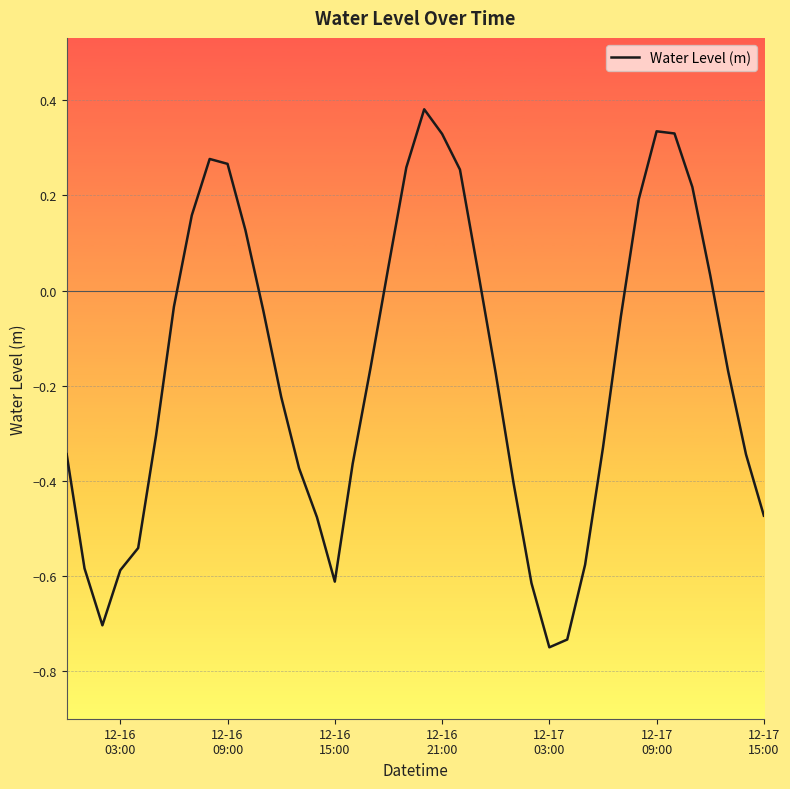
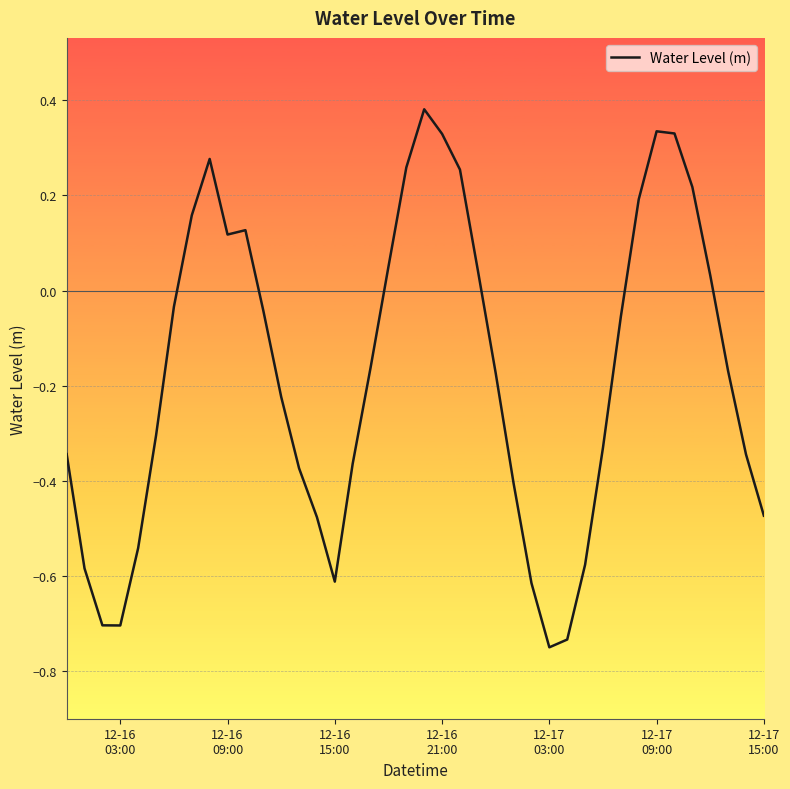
  {
-   "12-16 03:00": -0.59,
-   "12-16 09:00": 0.27,
+   "12-16 03:00": -0.70,
+   "12-16 09:00": 0.12,
    "12-16 15:00": -0.61,
    "12-16 21:00": 0.33,
    "12-17 03:00": -0.75,
    "12-17 09:00": 0.33,
    "12-17 15:00": -0.47
  }
